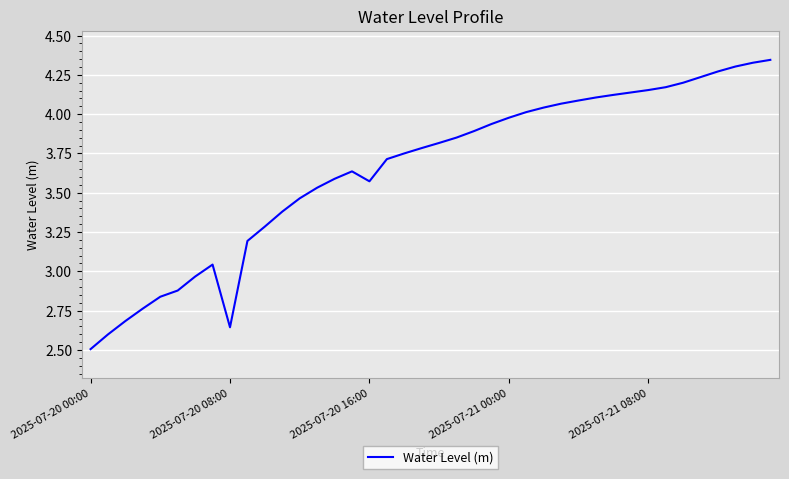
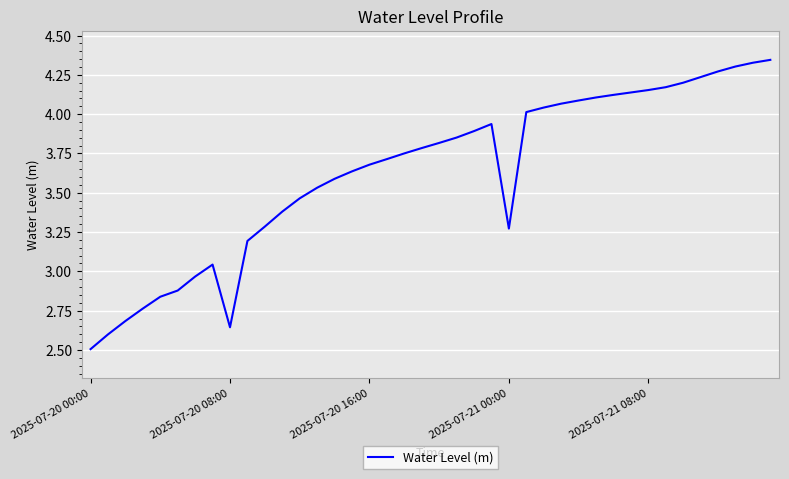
  {
    "2025-07-20 00:00": 2.51,
    "2025-07-20 08:00": 2.64,
-   "2025-07-20 16:00": 3.57,
-   "2025-07-21 00:00": 3.98,
+   "2025-07-20 16:00": 3.68,
+   "2025-07-21 00:00": 3.27,
    "2025-07-21 08:00": 4.15
  }
